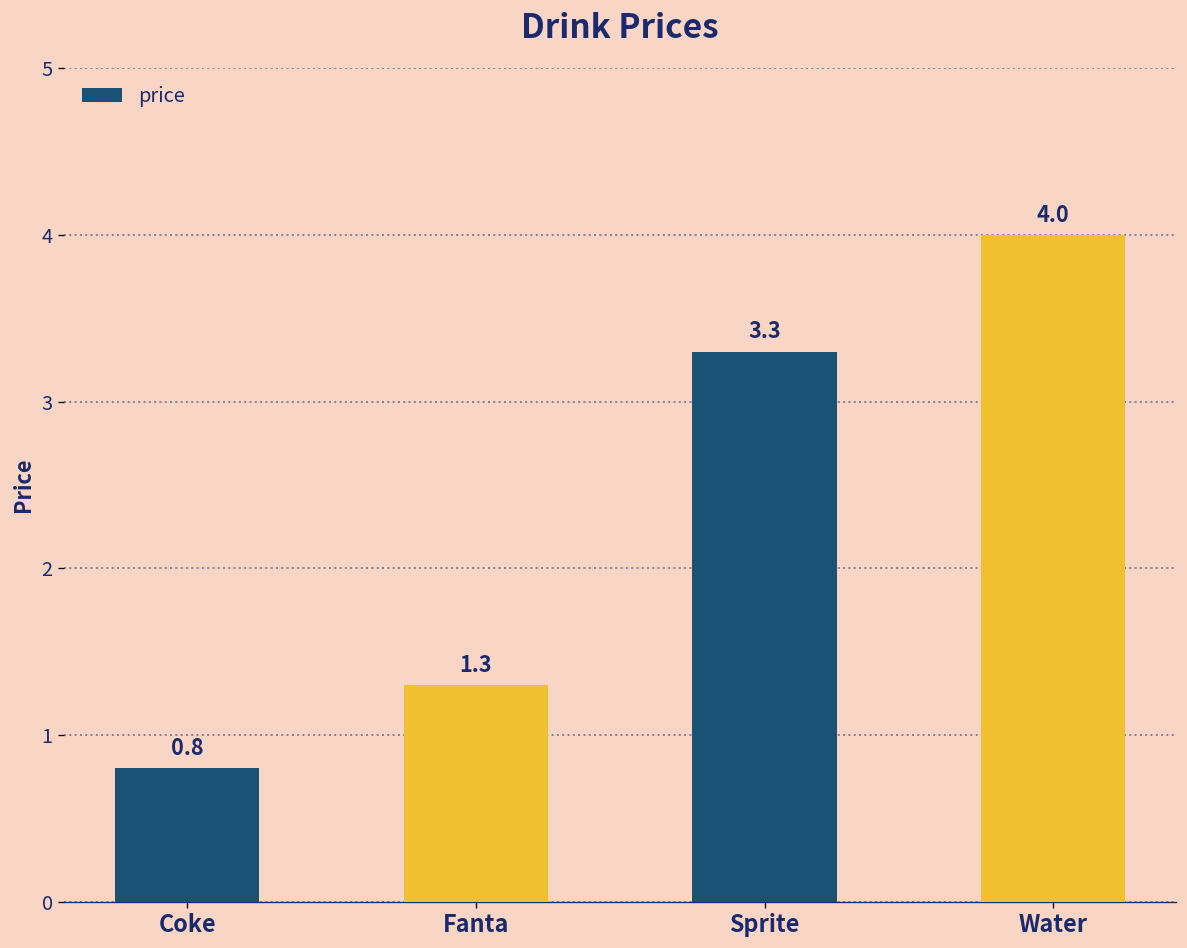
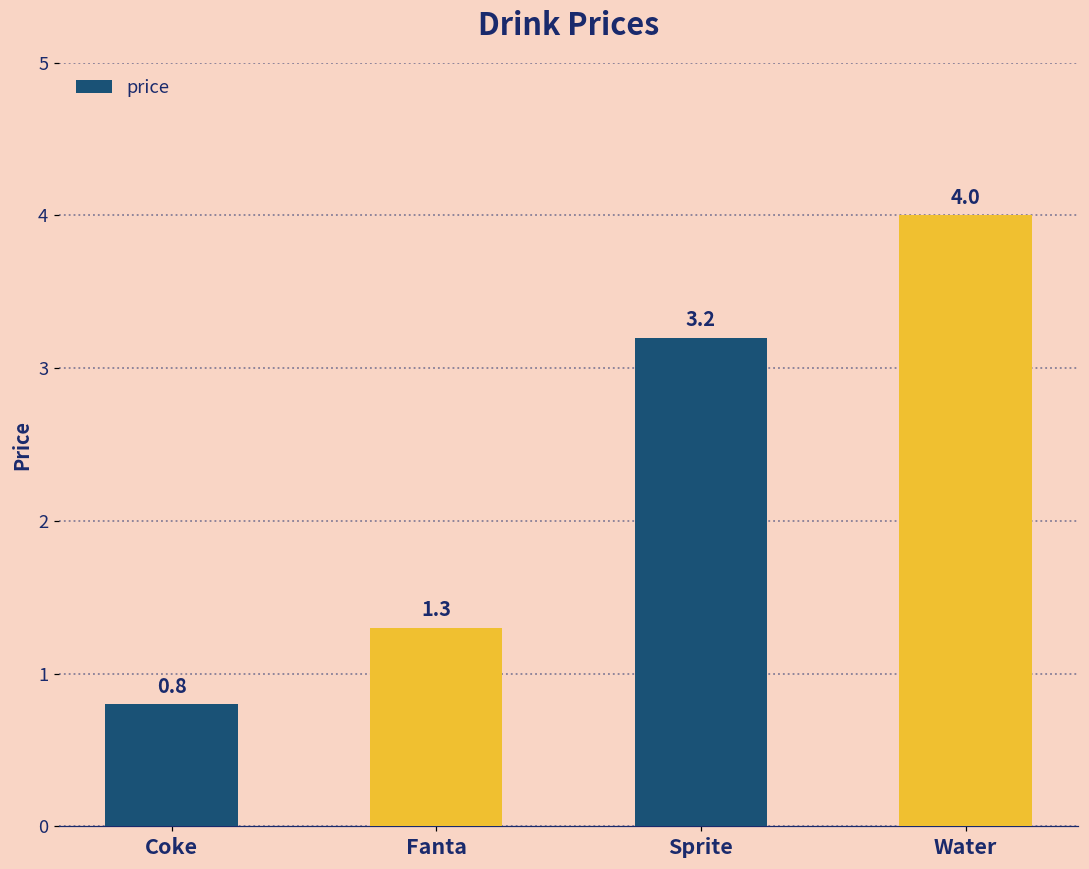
  {
    "Coke": 0.8,
    "Fanta": 1.3,
-   "Sprite": 3.3,
+   "Sprite": 3.2,
    "Water": 4.0
  }
